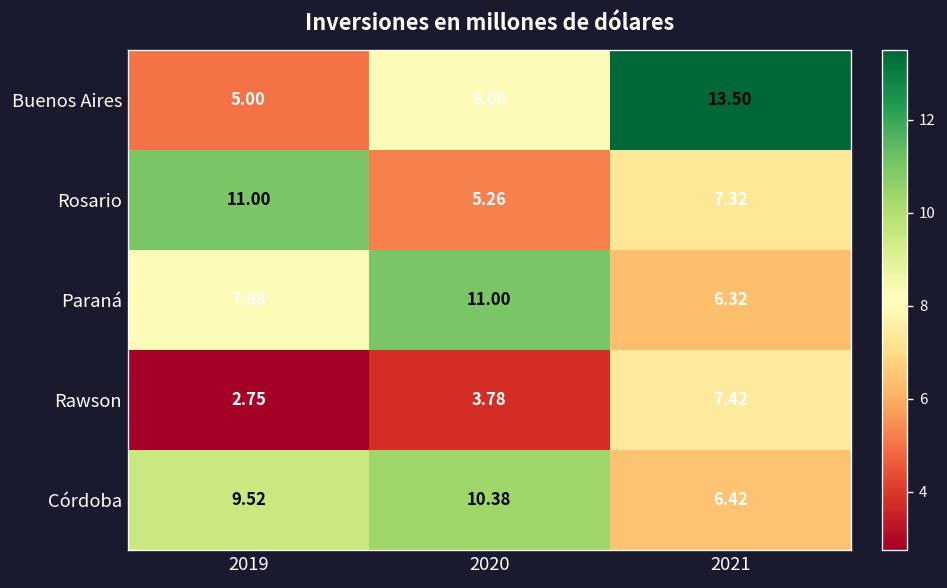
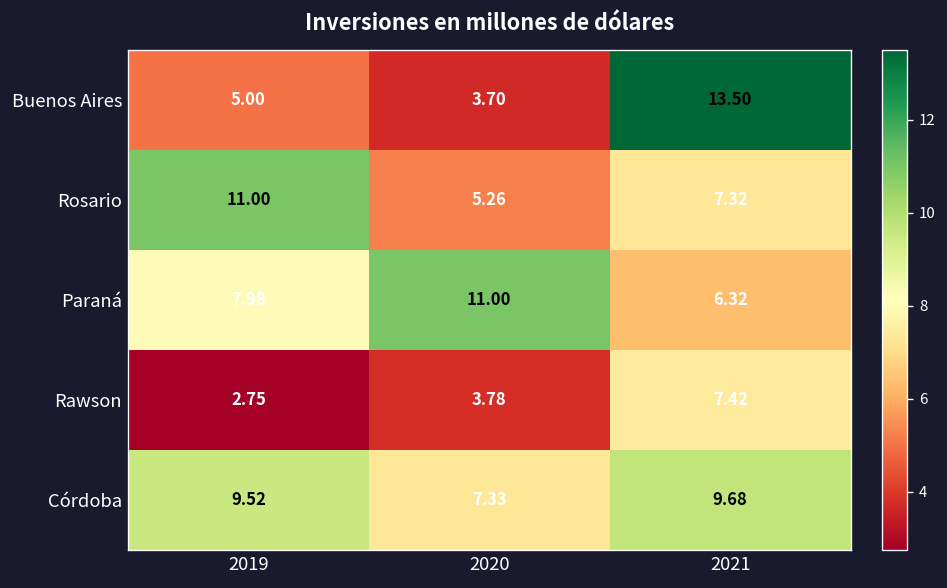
  {
    "Buenos Aires": {
      "2019": 5.00,
-     "2020": 8.00,
+     "2020": 3.70,
      "2021": 13.50
    },
    "Rosario": {
      "2019": 11.00,
      "2020": 5.26,
      "2021": 7.32
    },
    "Paraná": {
      "2019": 7.98,
      "2020": 11.00,
      "2021": 6.32
    },
    "Rawson": {
      "2019": 2.75,
      "2020": 3.78,
      "2021": 7.42
    },
    "Córdoba": {
      "2019": 9.52,
-     "2020": 10.38,
-     "2021": 6.42
+     "2020": 7.33,
+     "2021": 9.68
    }
  }
